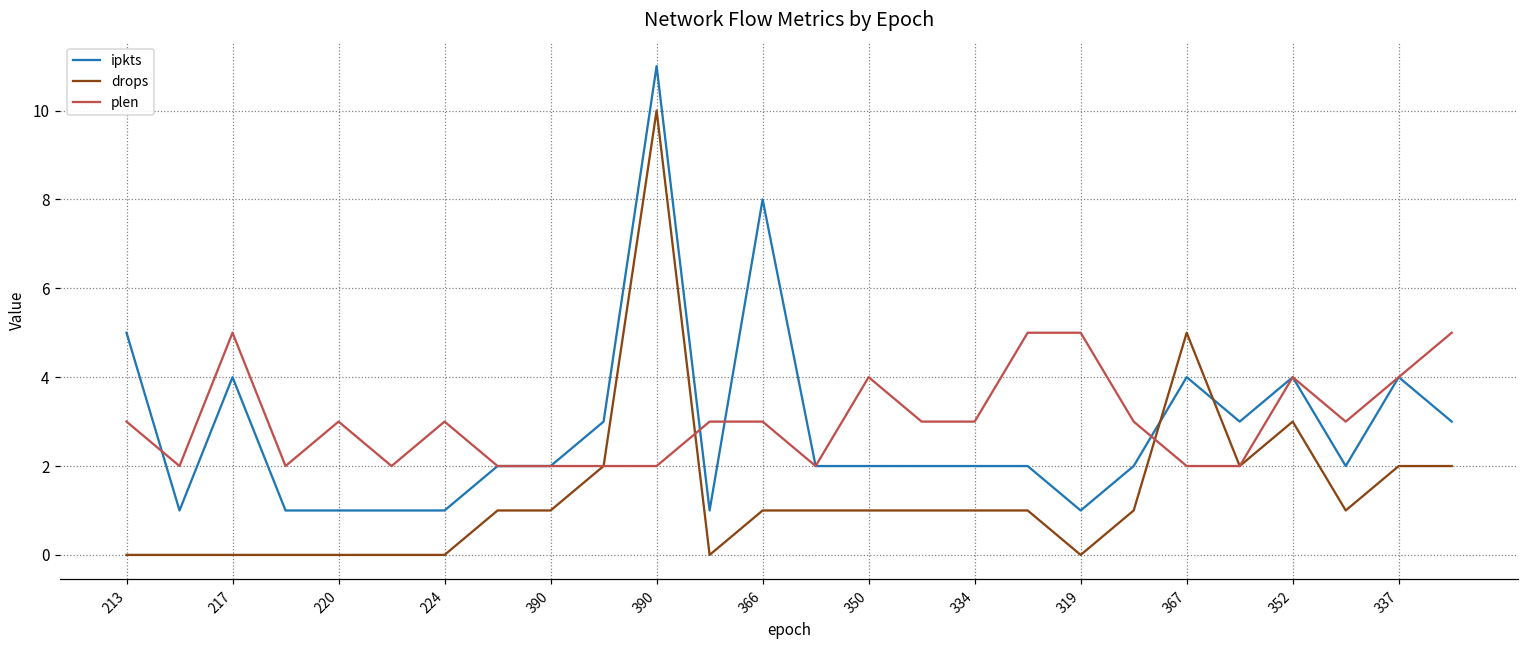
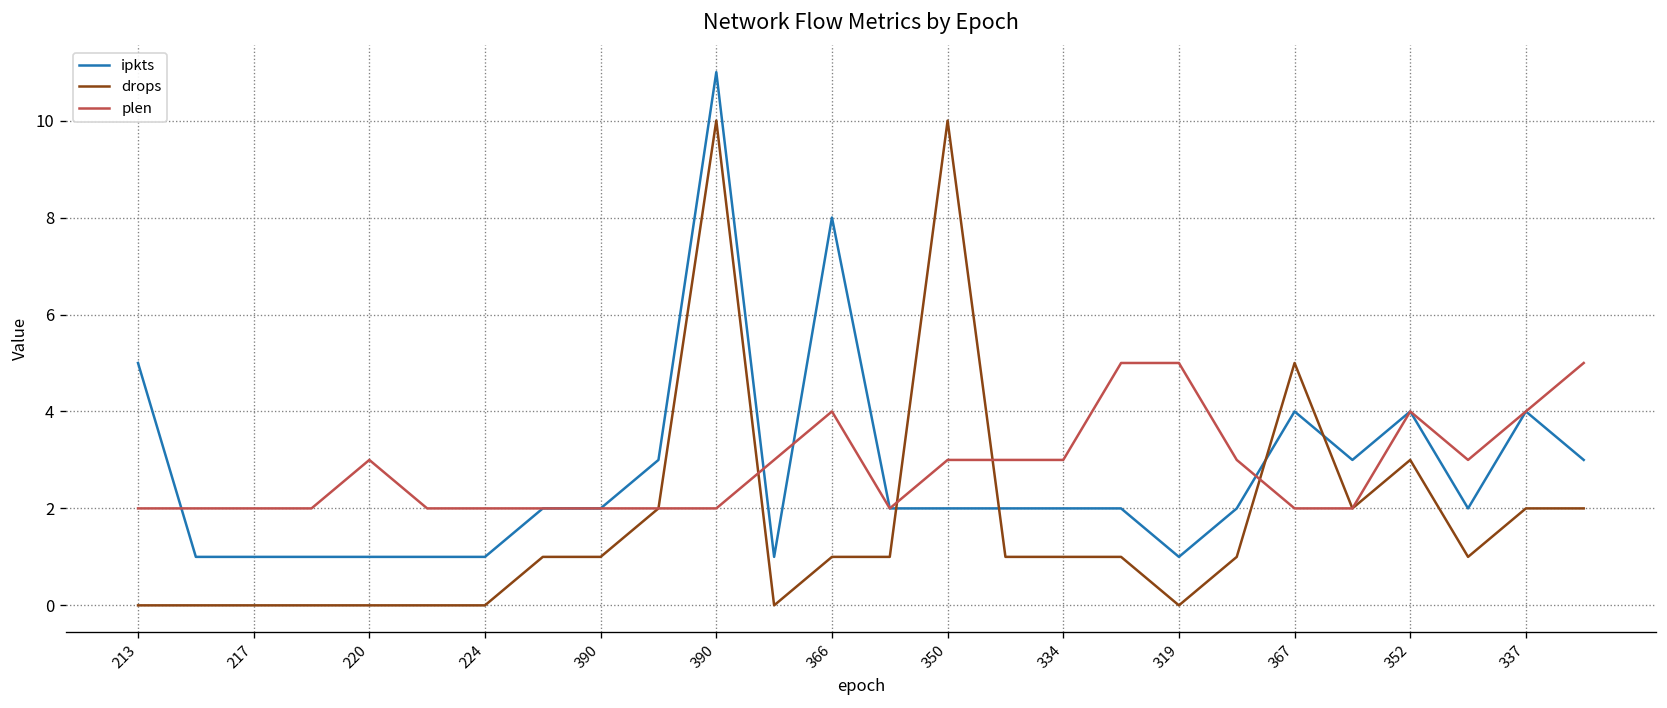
  {
    "ipkts": {
      "213": 5,
-     "217": 4,
+     "217": 1,
      "220": 1,
      "224": 1,
      "366": 8,
      "350": 2,
      "334": 2,
      "319": 1,
      "367": 4
    },
    "drops": {
      "213": 0,
      "217": 0,
      "220": 0,
      "224": 0,
      "366": 1,
-     "350": 1,
+     "350": 10,
      "334": 1,
      "319": 0,
      "367": 5,
      "352": 3,
      "337": 2
    },
    "plen": {
-     "213": 3,
-     "217": 5,
+     "213": 2,
+     "217": 2,
      "220": 3,
-     "224": 3,
-     "366": 3,
-     "350": 4,
+     "224": 2,
+     "366": 4,
+     "350": 3,
      "334": 3,
      "319": 5,
      "367": 2
    }
  }
